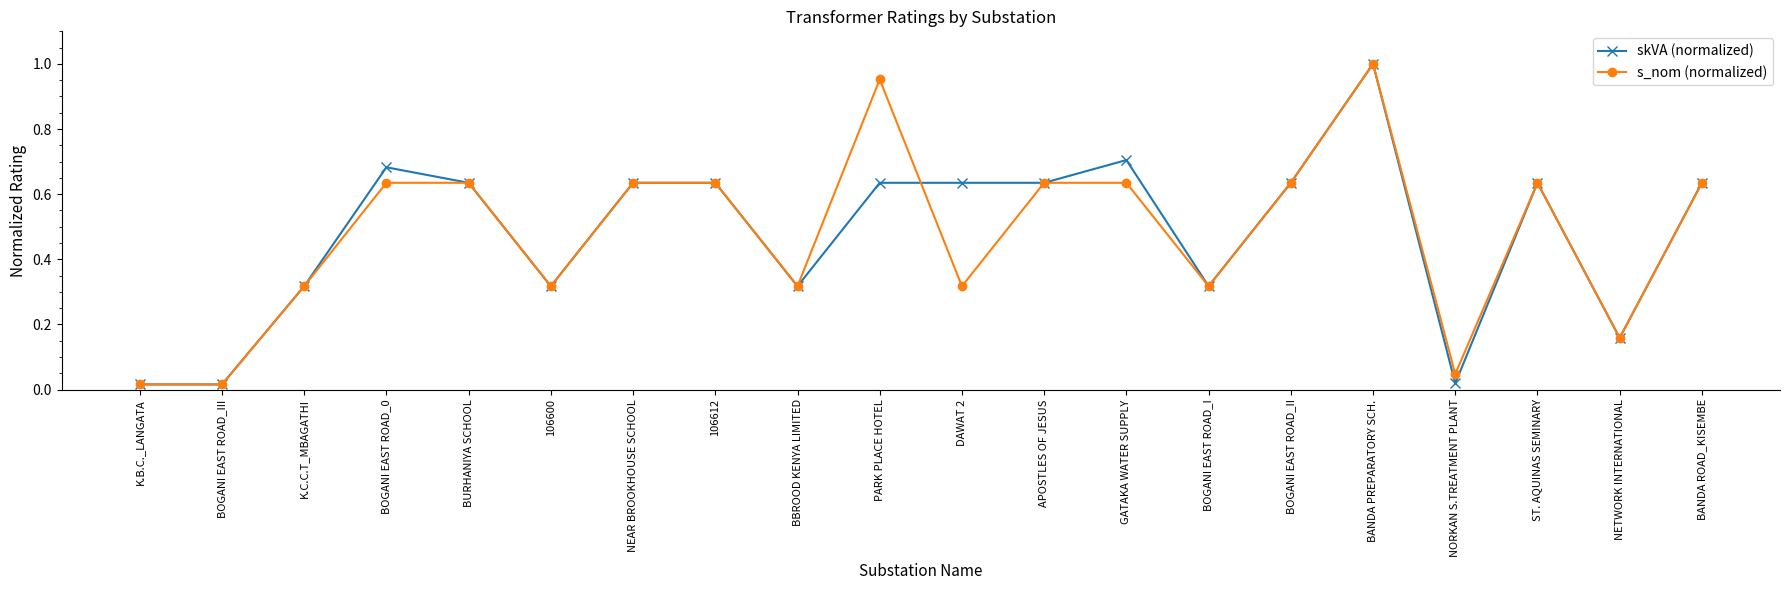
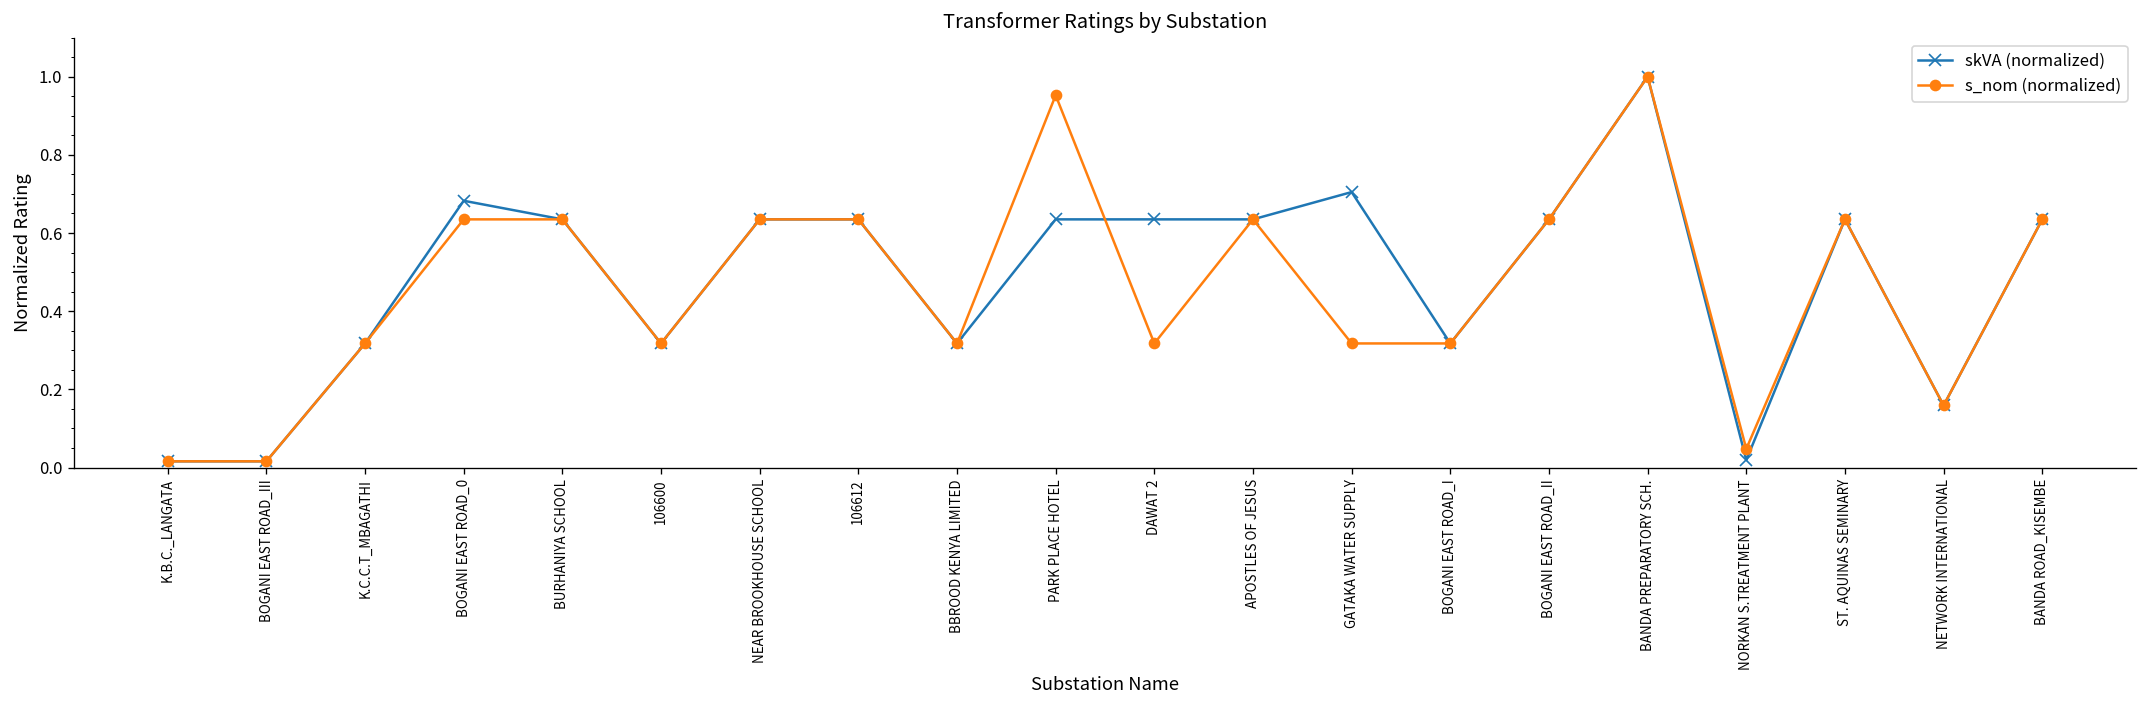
  {
    "skVA (normalized)": {
      "BOGANI EAST ROAD_0": 0.68,
      "PARK PLACE HOTEL": 0.63,
      "DAWAT 2": 0.63,
      "GATAKA WATER SUPPLY": 0.70,
      "NORKAN S.TREATMENT PLANT": 0.02
    },
    "s_nom (normalized)": {
      "BOGANI EAST ROAD_0": 0.63,
      "PARK PLACE HOTEL": 0.95,
      "DAWAT 2": 0.32,
-     "GATAKA WATER SUPPLY": 0.63,
+     "GATAKA WATER SUPPLY": 0.32,
      "NORKAN S.TREATMENT PLANT": 0.05
    }
  }
